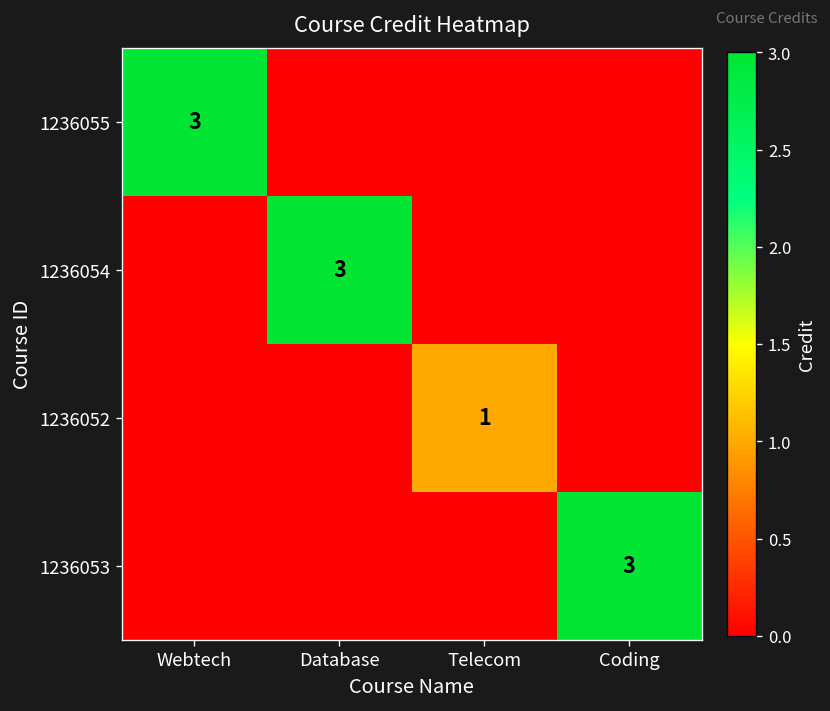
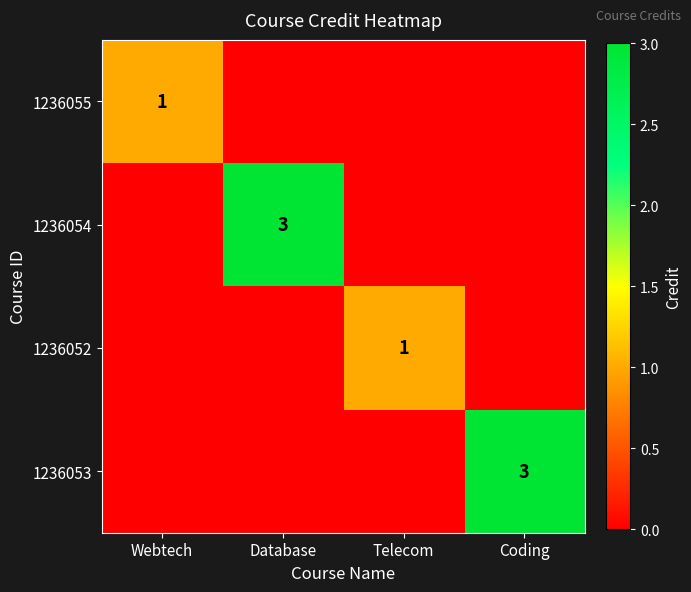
  {
    "1236055": {
-     "Webtech": 3
+     "Webtech": 1
    },
    "1236054": {
      "Database": 3
    },
    "1236052": {
      "Telecom": 1
    },
    "1236053": {
      "Coding": 3
    }
  }
